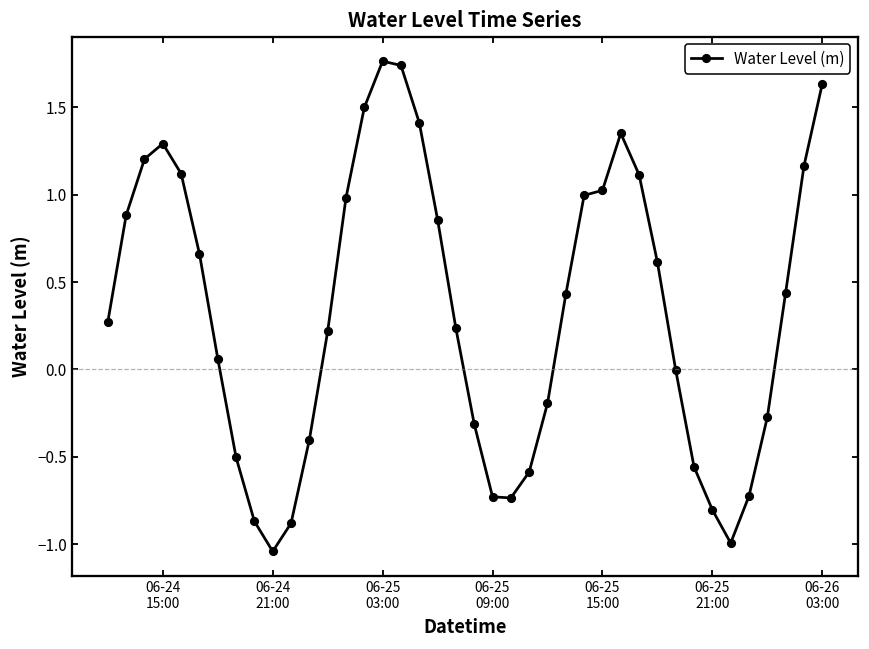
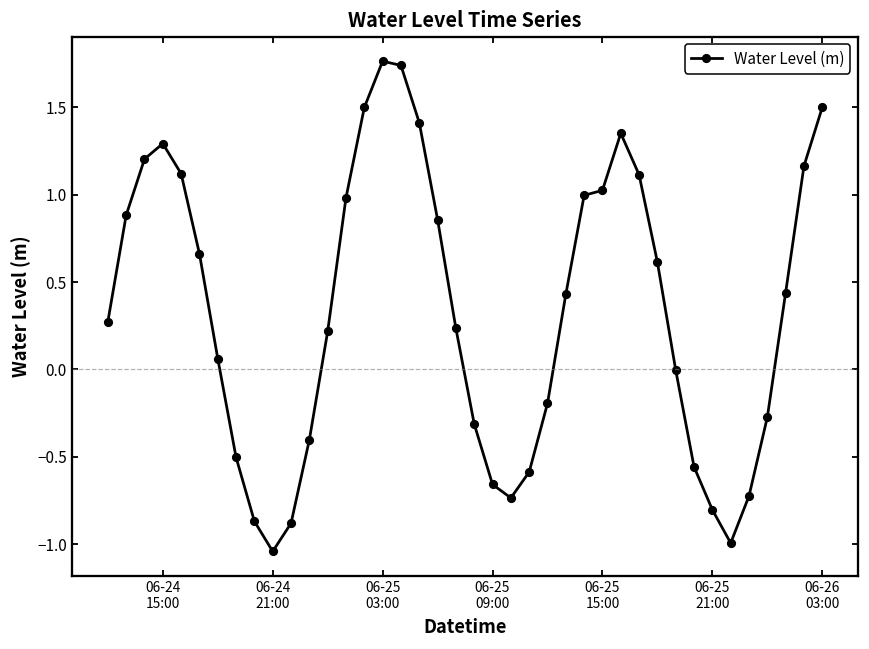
  {
    "06-24 15:00": 1.29,
    "06-24 21:00": -1.04,
    "06-25 03:00": 1.76,
-   "06-25 09:00": -0.73,
+   "06-25 09:00": -0.66,
    "06-25 15:00": 1.02,
    "06-25 21:00": -0.80,
-   "06-26 03:00": 1.63
+   "06-26 03:00": 1.50
  }
